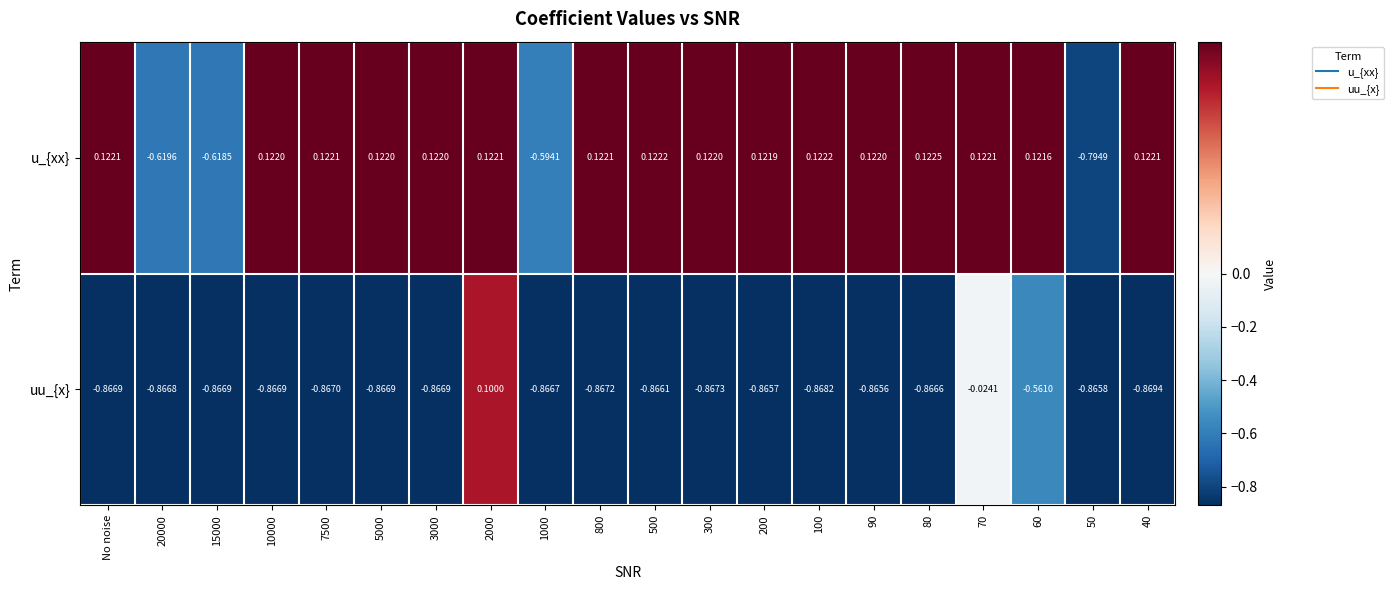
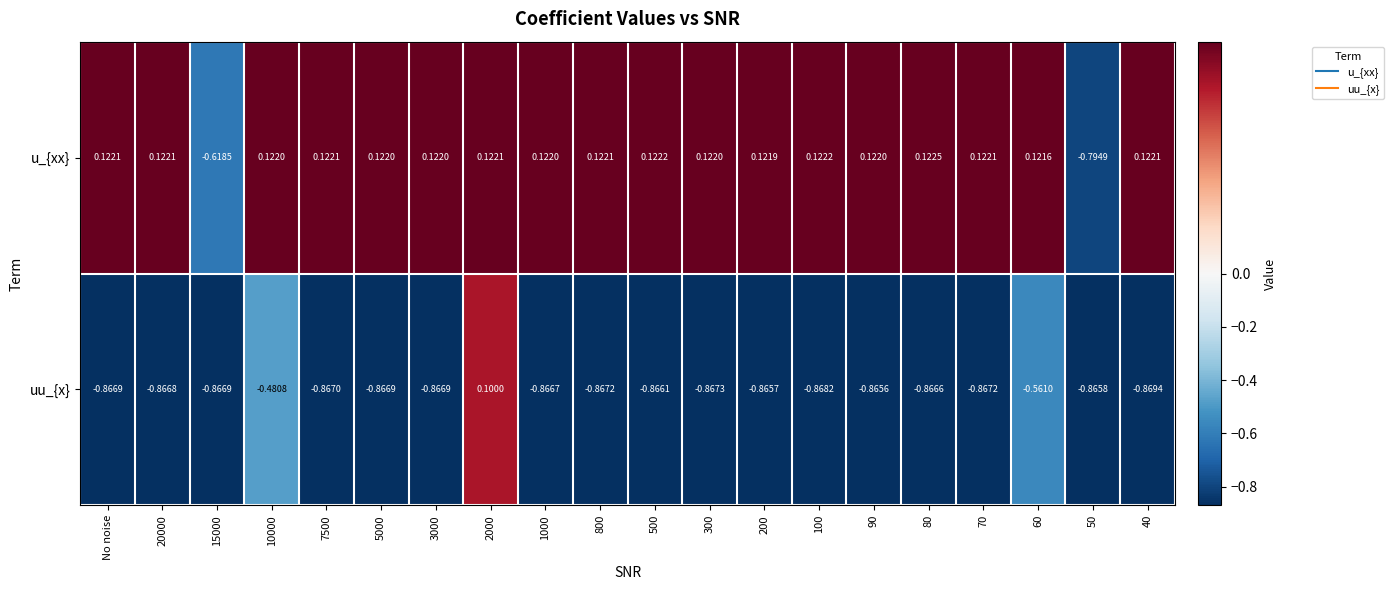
  {
    "u_{xx}": {
      "No noise": 0.1221,
-     "20000": -0.6196,
+     "20000": 0.1221,
      "15000": -0.6185,
      "10000": 0.1220,
      "7500": 0.1221,
      "5000": 0.1220,
      "3000": 0.1220,
      "2000": 0.1221,
-     "1000": -0.5941,
+     "1000": 0.1220,
      "800": 0.1221,
      "500": 0.1222,
      "300": 0.1220,
      "200": 0.1219,
      "100": 0.1222,
      "90": 0.1220,
      "80": 0.1225,
      "70": 0.1221,
      "60": 0.1216,
      "50": -0.7949,
      "40": 0.1221
    },
    "uu_{x}": {
      "No noise": -0.8669,
      "20000": -0.8668,
      "15000": -0.8669,
-     "10000": -0.8669,
+     "10000": -0.4808,
      "7500": -0.8670,
      "5000": -0.8669,
      "3000": -0.8669,
      "2000": 0.1000,
      "1000": -0.8667,
      "800": -0.8672,
      "500": -0.8661,
      "300": -0.8673,
      "200": -0.8657,
      "100": -0.8682,
      "90": -0.8656,
      "80": -0.8666,
-     "70": -0.0241,
+     "70": -0.8672,
      "60": -0.5610,
      "50": -0.8658,
      "40": -0.8694
    }
  }
